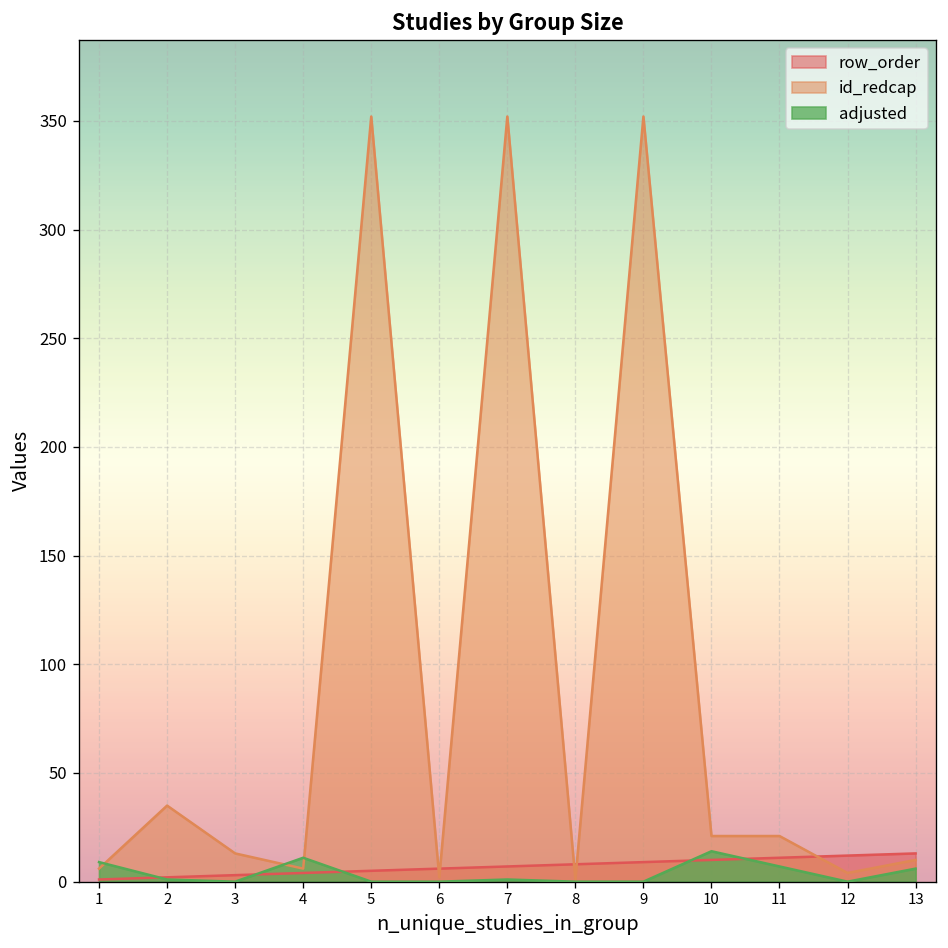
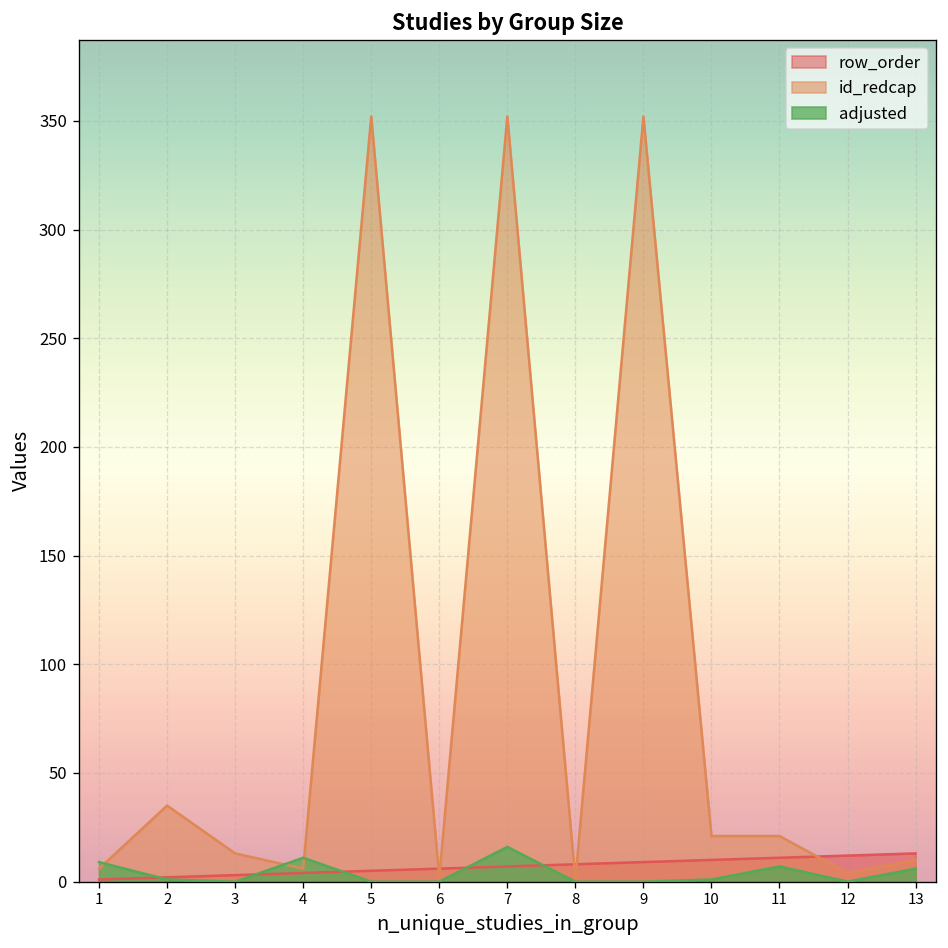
  {
    "adjusted": {
      "1": 9,
      "3": 0,
      "4": 11,
      "5": 0,
      "6": 0,
-     "7": 1,
+     "7": 16,
      "9": 0,
-     "10": 14,
+     "10": 1,
      "11": 7,
      "12": 0,
      "13": 6
    }
  }
